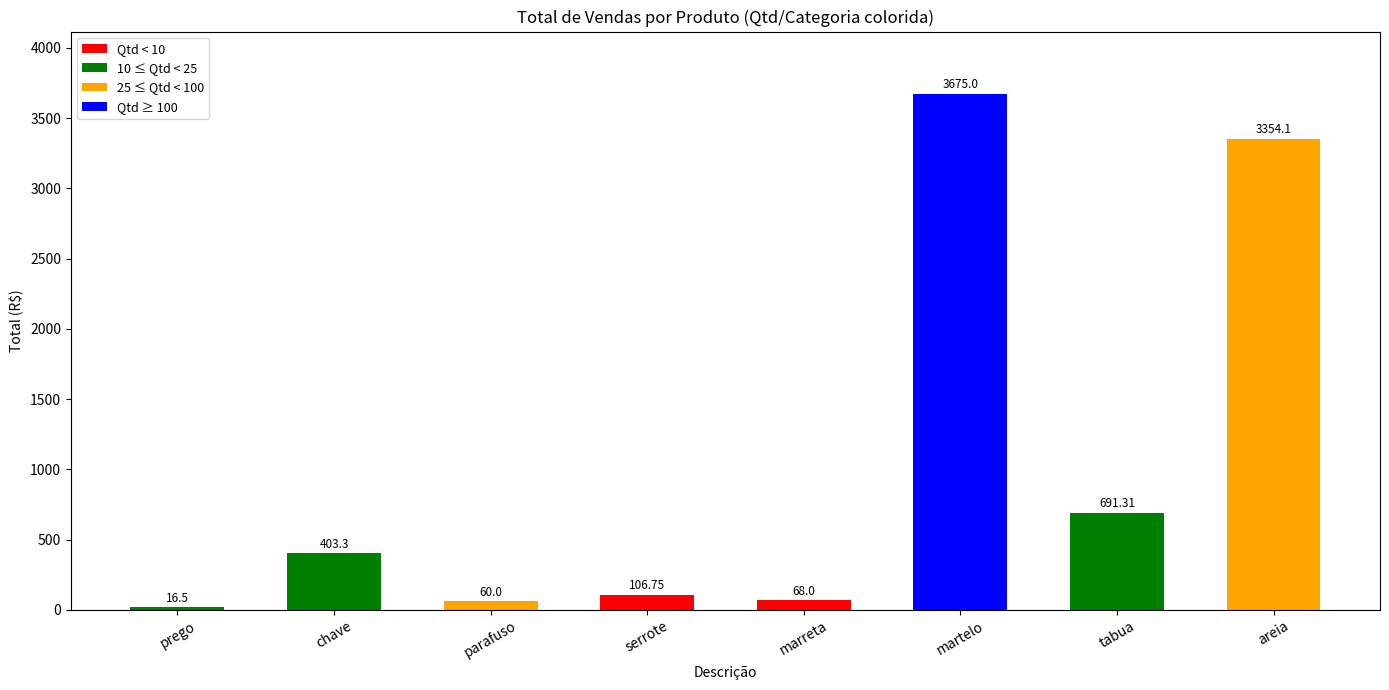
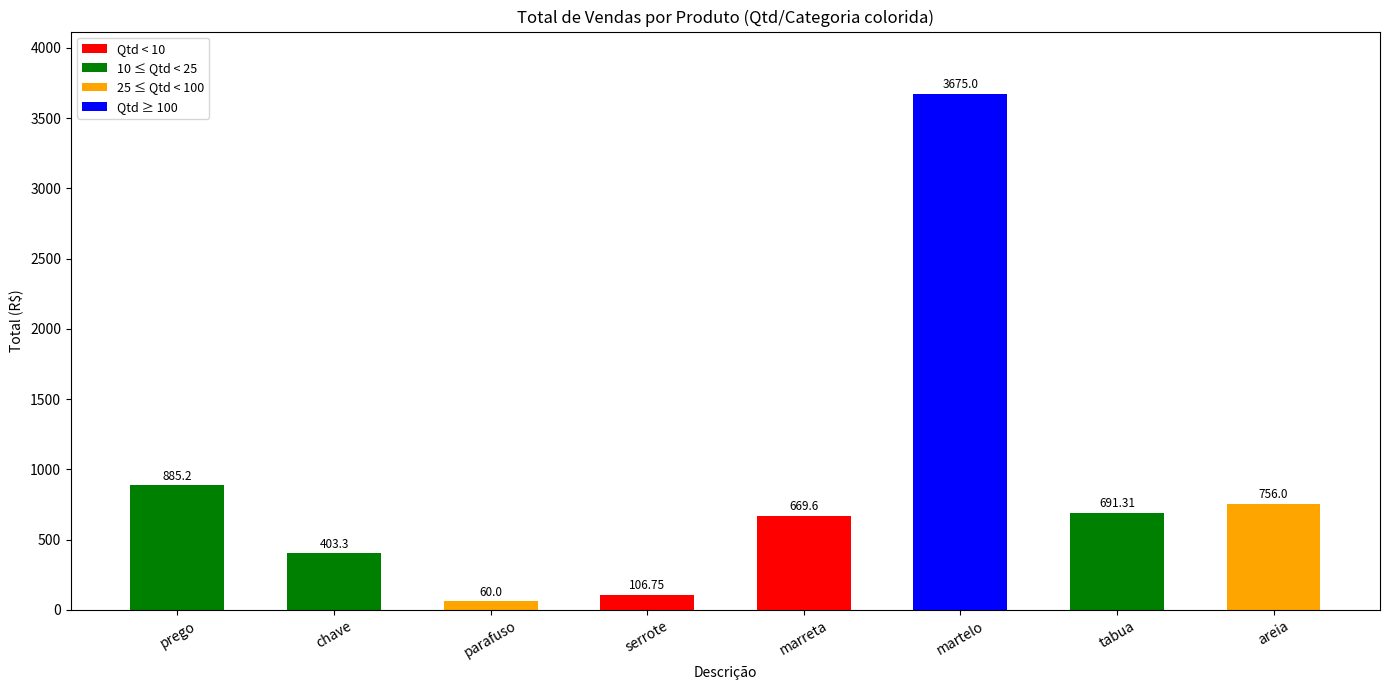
  {
-   "prego": 16.5,
+   "prego": 885.2,
    "chave": 403.3,
    "parafuso": 60.0,
    "serrote": 106.75,
-   "marreta": 68.0,
+   "marreta": 669.6,
    "martelo": 3675.0,
    "tabua": 691.31,
-   "areia": 3354.1
+   "areia": 756.0
  }
